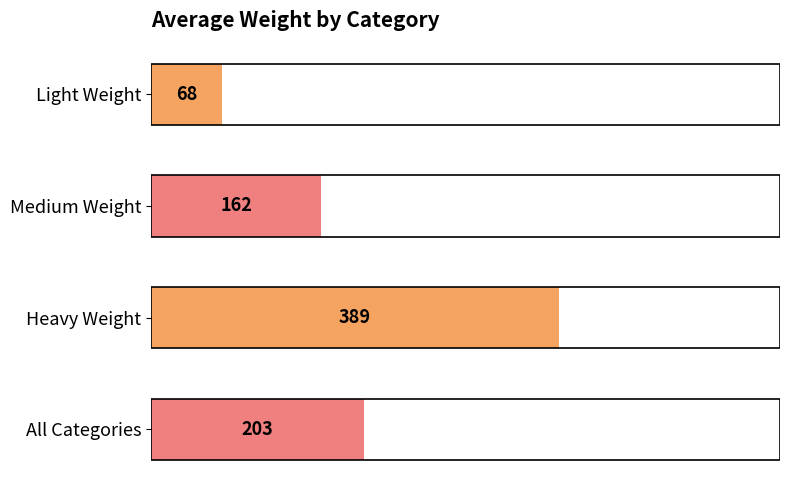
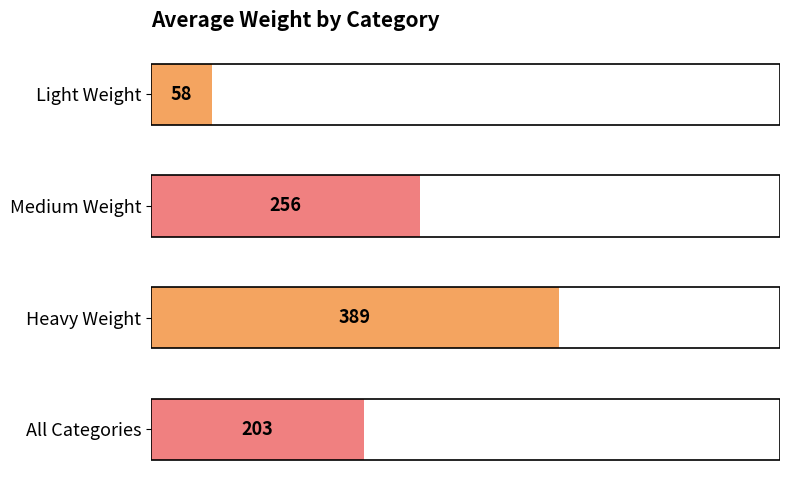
  {
-   "Light Weight": 68,
-   "Medium Weight": 162,
+   "Light Weight": 58,
+   "Medium Weight": 256,
    "Heavy Weight": 389,
    "All Categories": 203
  }
